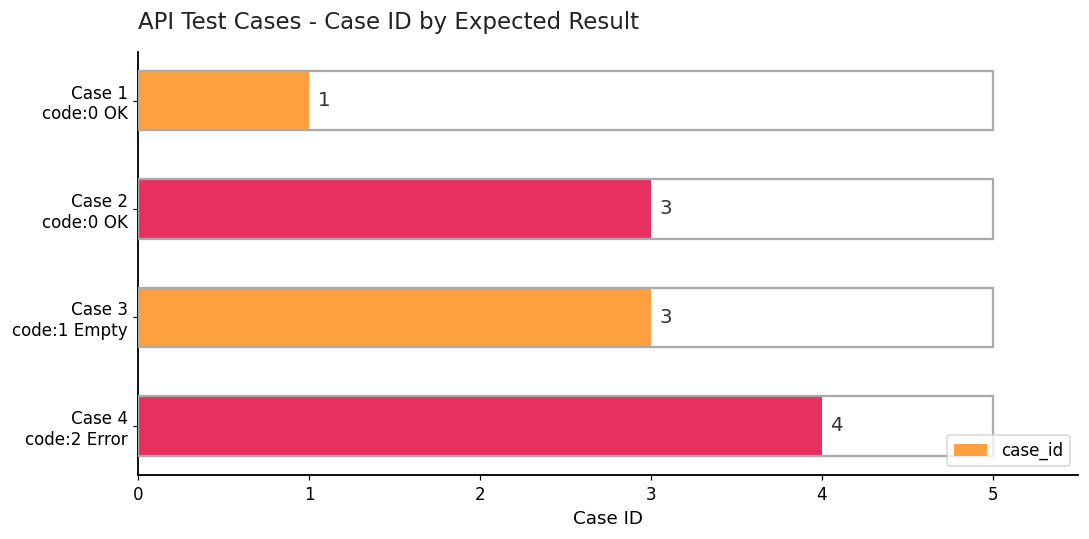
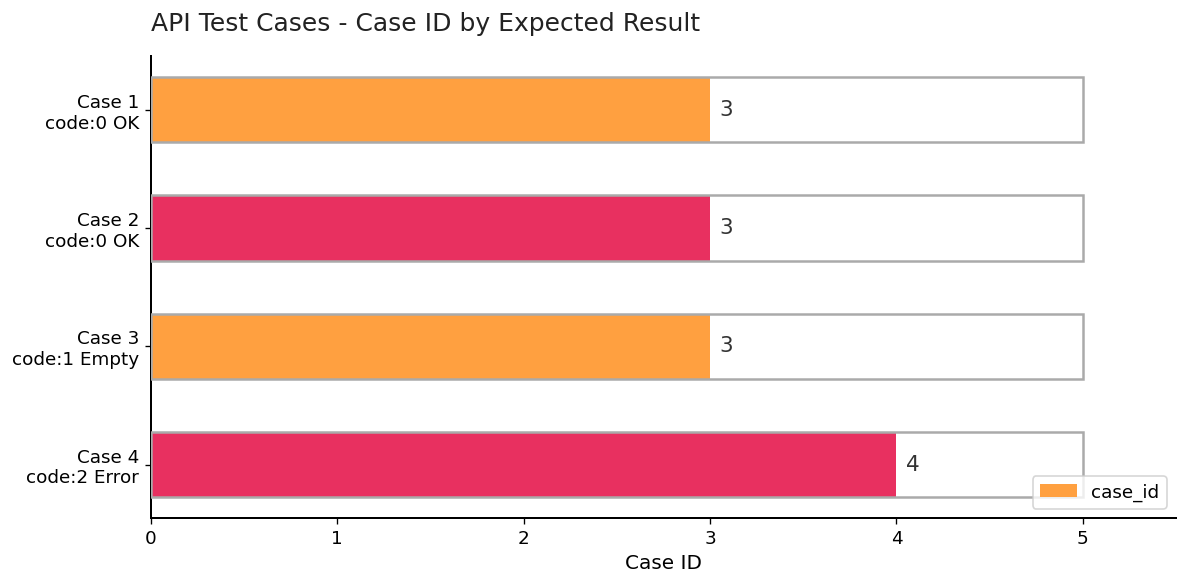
  {
-   "Case 1 code:0 OK": 1,
+   "Case 1 code:0 OK": 3,
    "Case 2 code:0 OK": 3,
    "Case 3 code:1 Empty": 3,
    "Case 4 code:2 Error": 4
  }
